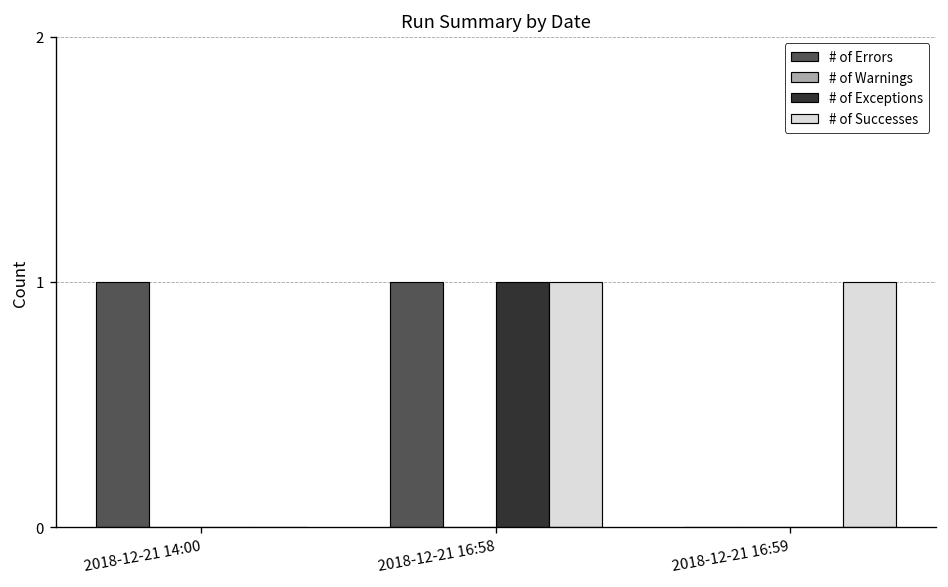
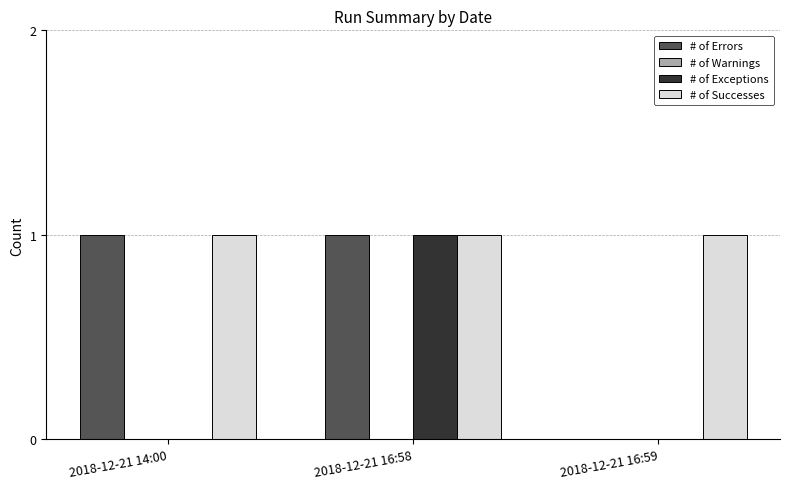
  {
    "# of Warnings": {
      "2018-12-21 14:00": 0,
      "2018-12-21 16:58": 0,
      "2018-12-21 16:59": 0
    },
    "# of Successes": {
-     "2018-12-21 14:00": 0,
+     "2018-12-21 14:00": 1,
      "2018-12-21 16:58": 1,
      "2018-12-21 16:59": 1
    }
  }
